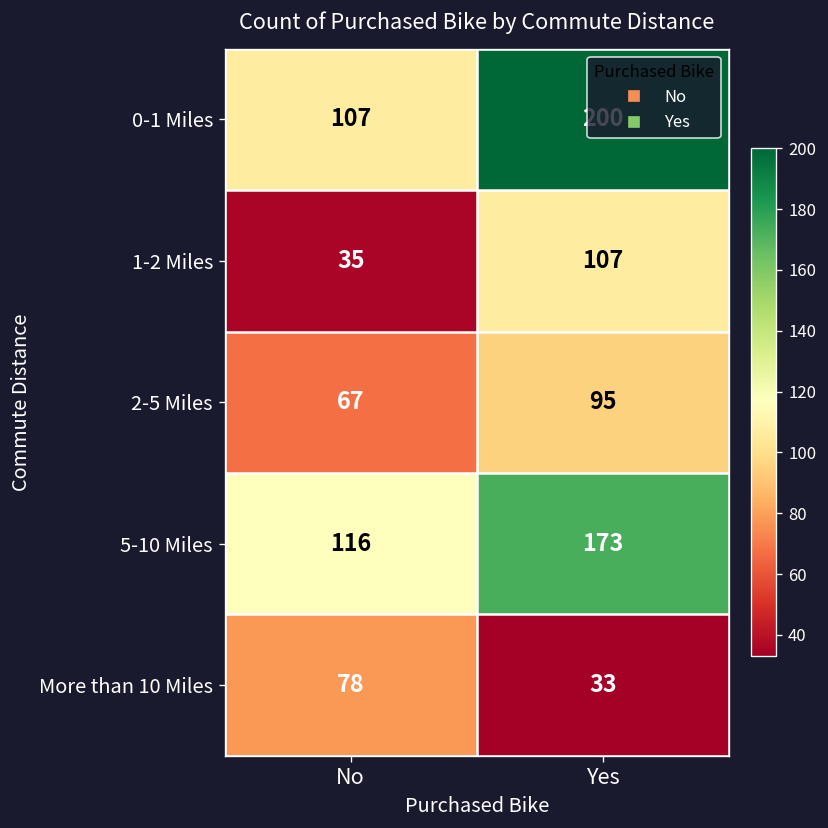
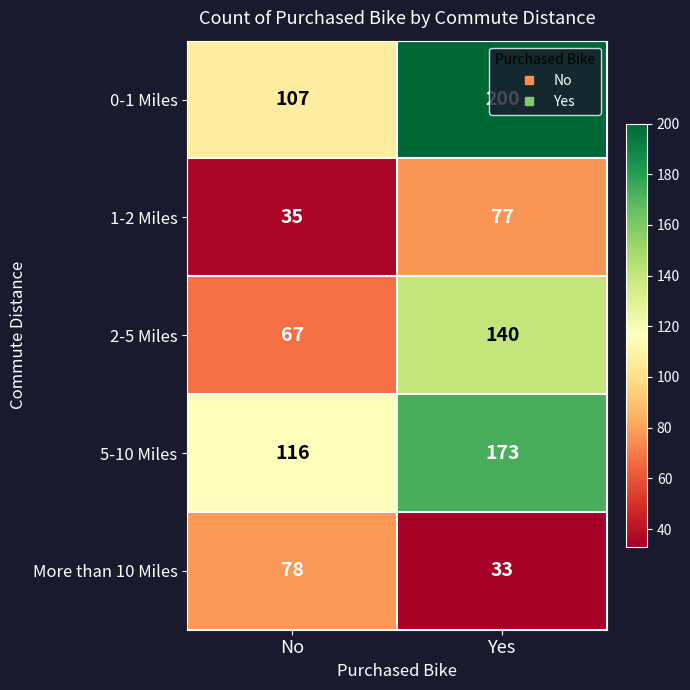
  {
    "0-1 Miles": {
      "No": 107
    },
    "1-2 Miles": {
      "No": 35,
-     "Yes": 107
+     "Yes": 77
    },
    "2-5 Miles": {
      "No": 67,
-     "Yes": 95
+     "Yes": 140
    },
    "5-10 Miles": {
      "No": 116,
      "Yes": 173
    },
    "More than 10 Miles": {
      "No": 78,
      "Yes": 33
    }
  }
